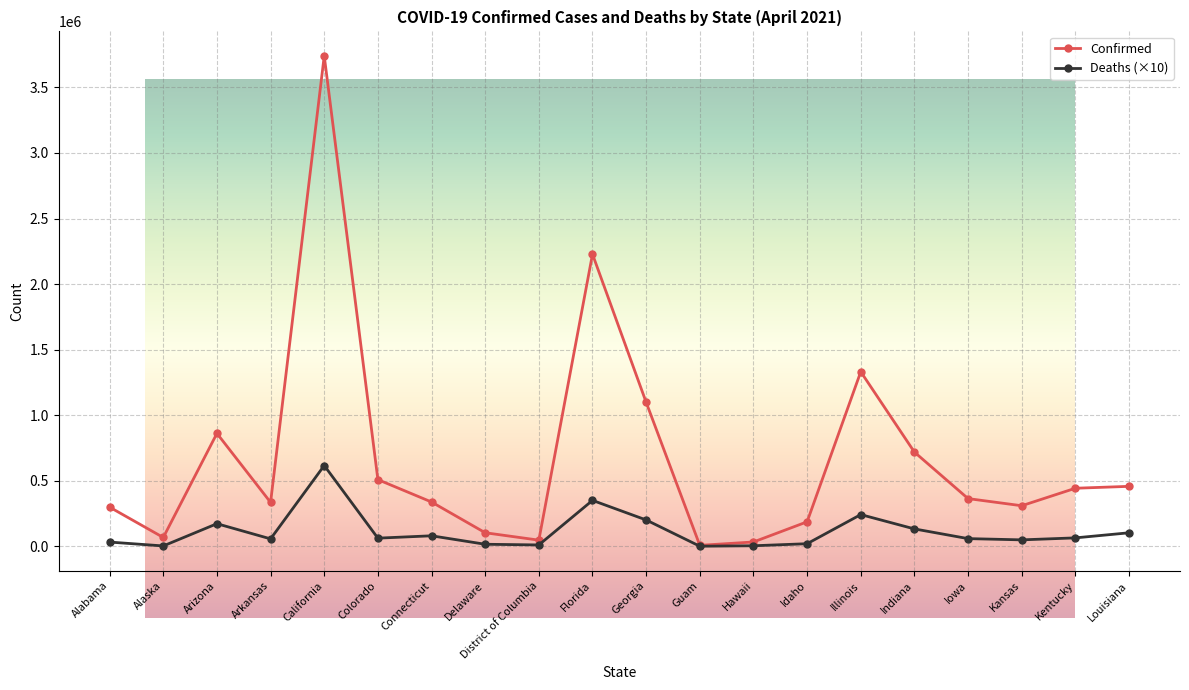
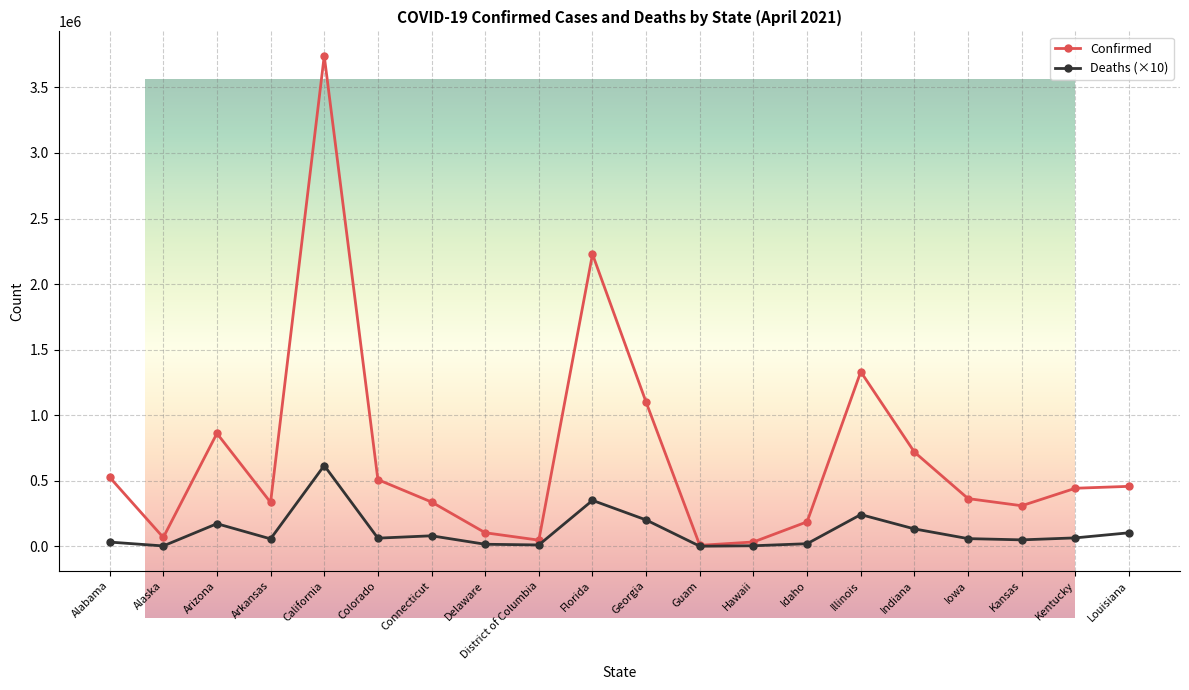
  {
    "COVID-19 Confirmed Cases and Deaths by State (April 2021)": {
      "Confirmed": {
-       "Alabama": 300000,
+       "Alabama": 530000,
        "Louisiana": 460000
      },
      "Deaths (×10)": {
        "Alabama": 30000,
        "Louisiana": 100000
      }
    }
  }
